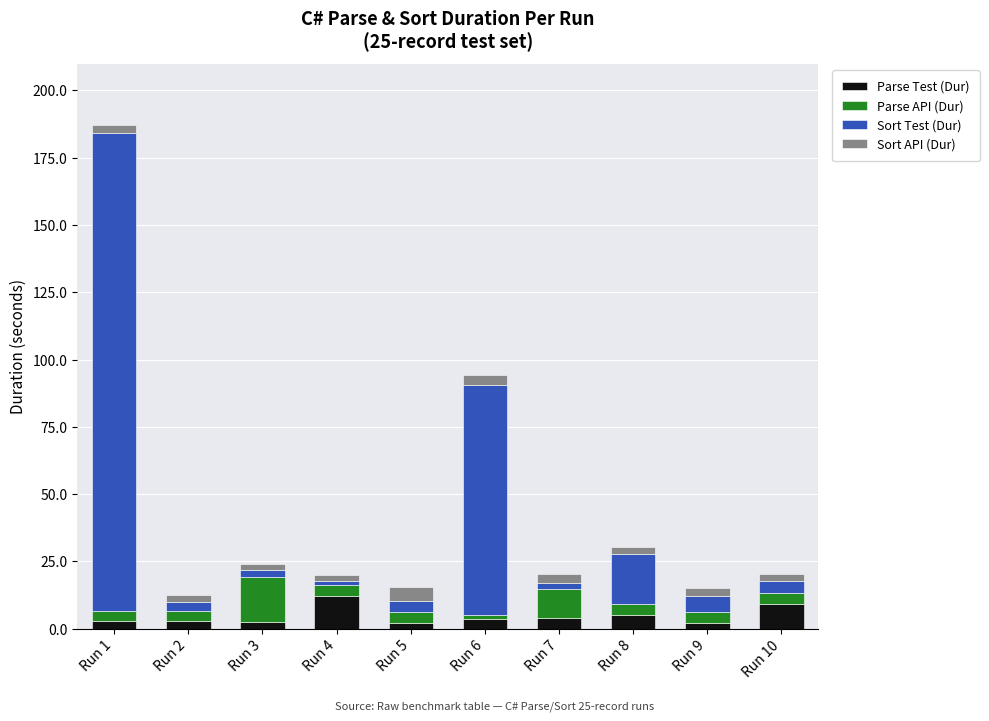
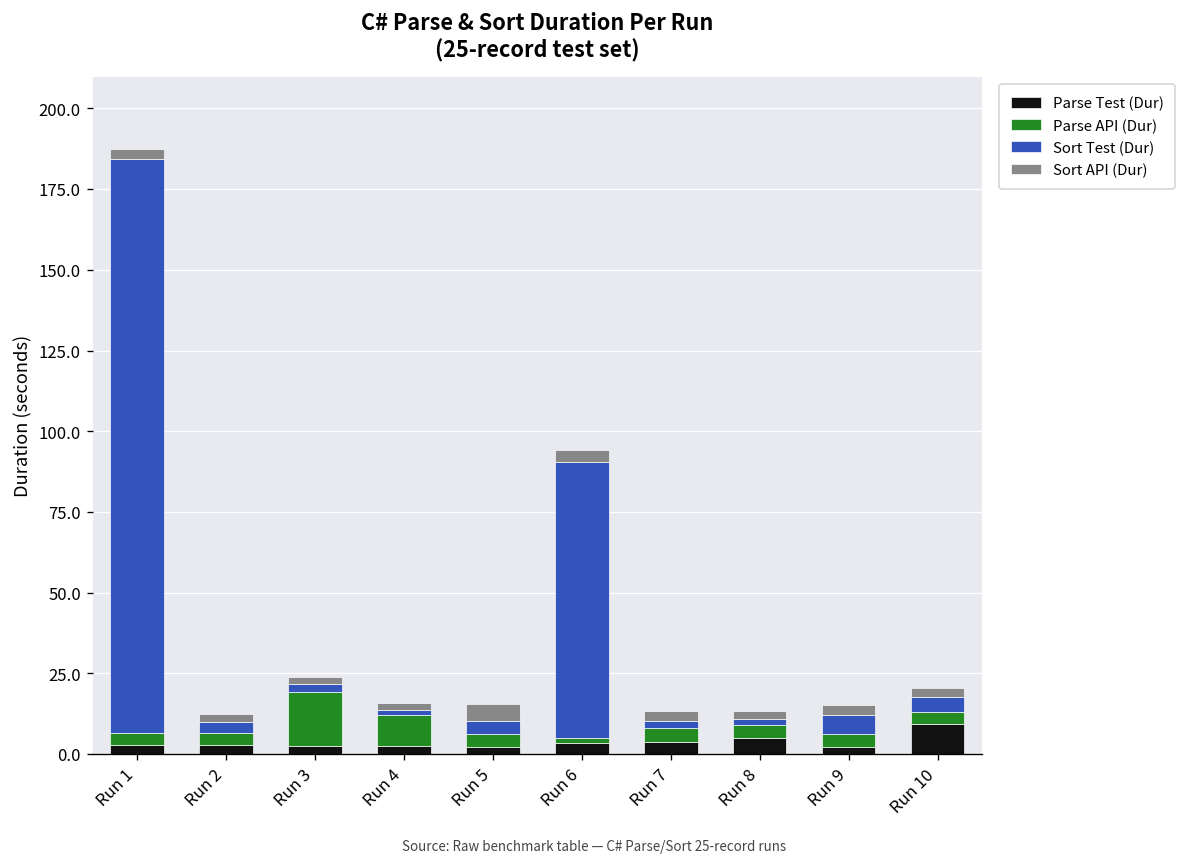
  {
    "Parse Test (Dur)": {
      "Run 1": 3,
      "Run 2": 3,
      "Run 3": 2,
-     "Run 4": 12,
+     "Run 4": 2,
      "Run 5": 2,
      "Run 6": 4,
      "Run 7": 4,
      "Run 8": 5,
      "Run 9": 2,
      "Run 10": 9
    },
    "Parse API (Dur)": {
      "Run 1": 4,
      "Run 2": 4,
      "Run 3": 17,
-     "Run 4": 4,
+     "Run 4": 10,
      "Run 5": 4,
      "Run 6": 2,
-     "Run 7": 11,
+     "Run 7": 4,
      "Run 8": 4,
      "Run 9": 4,
      "Run 10": 4
    },
    "Sort Test (Dur)": {
      "Run 1": 178,
      "Run 2": 4,
      "Run 3": 2,
      "Run 4": 2,
      "Run 5": 4,
      "Run 6": 86,
      "Run 7": 2,
-     "Run 8": 19,
+     "Run 8": 2,
      "Run 9": 6,
      "Run 10": 4
    },
    "Sort API (Dur)": {
      "Run 1": 3,
      "Run 2": 2,
      "Run 3": 2,
      "Run 4": 2,
      "Run 5": 5,
      "Run 6": 4,
      "Run 7": 3,
      "Run 8": 3,
      "Run 9": 3,
      "Run 10": 3
    }
  }
